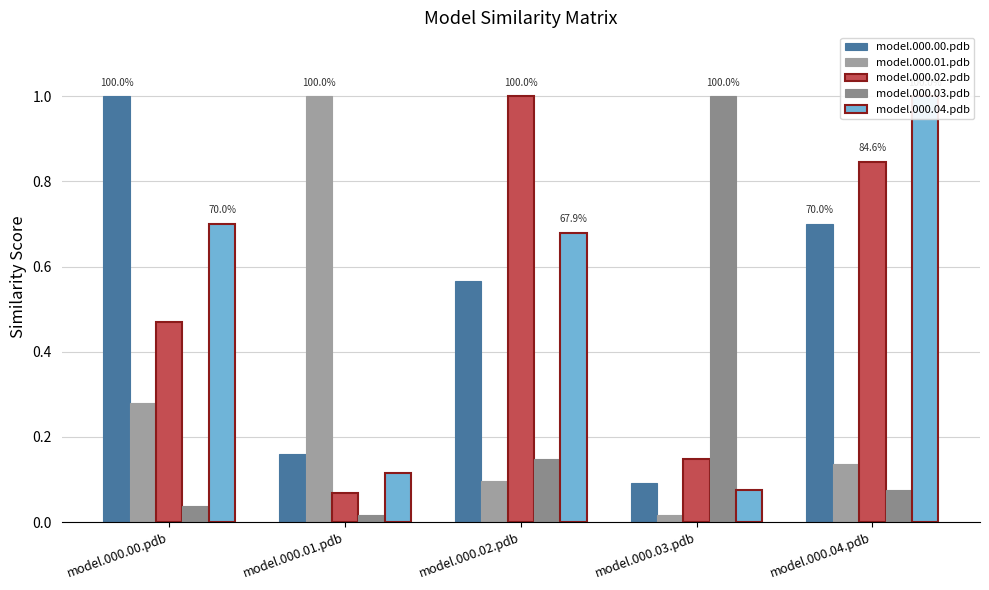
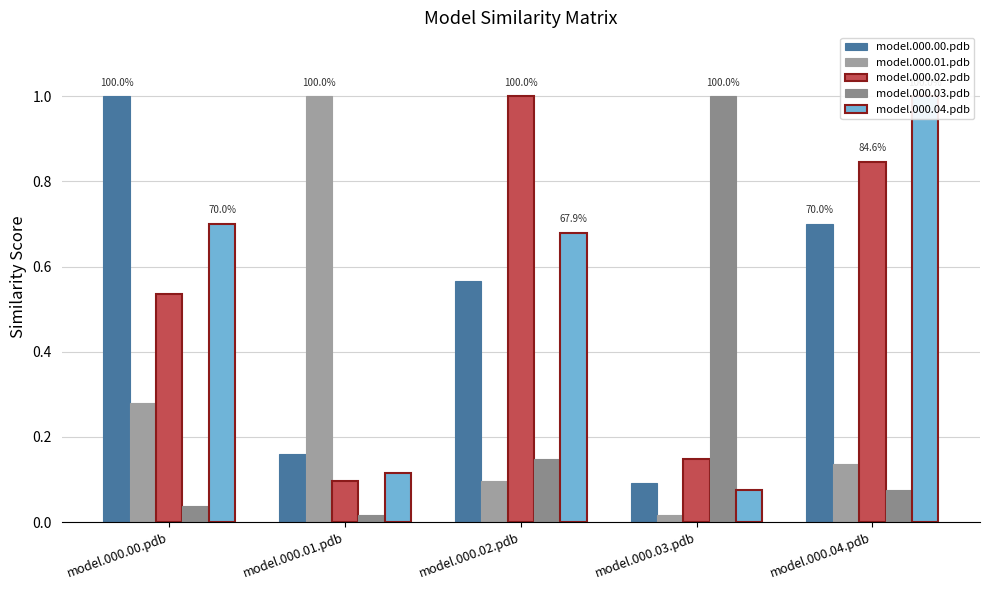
  {
    "model.000.00.pdb": {
      "model.000.00.pdb": "100.0%",
      "model.000.04.pdb": "70.0%"
    },
    "model.000.02.pdb": {
-     "model.000.00.pdb": "0.47",
-     "model.000.01.pdb": "0.07",
+     "model.000.00.pdb": "0.54",
+     "model.000.01.pdb": "0.10",
      "model.000.03.pdb": "0.15"
    },
    "model.000.04.pdb": {
      "model.000.00.pdb": "70.0%",
      "model.000.02.pdb": "67.9%"
    }
  }
